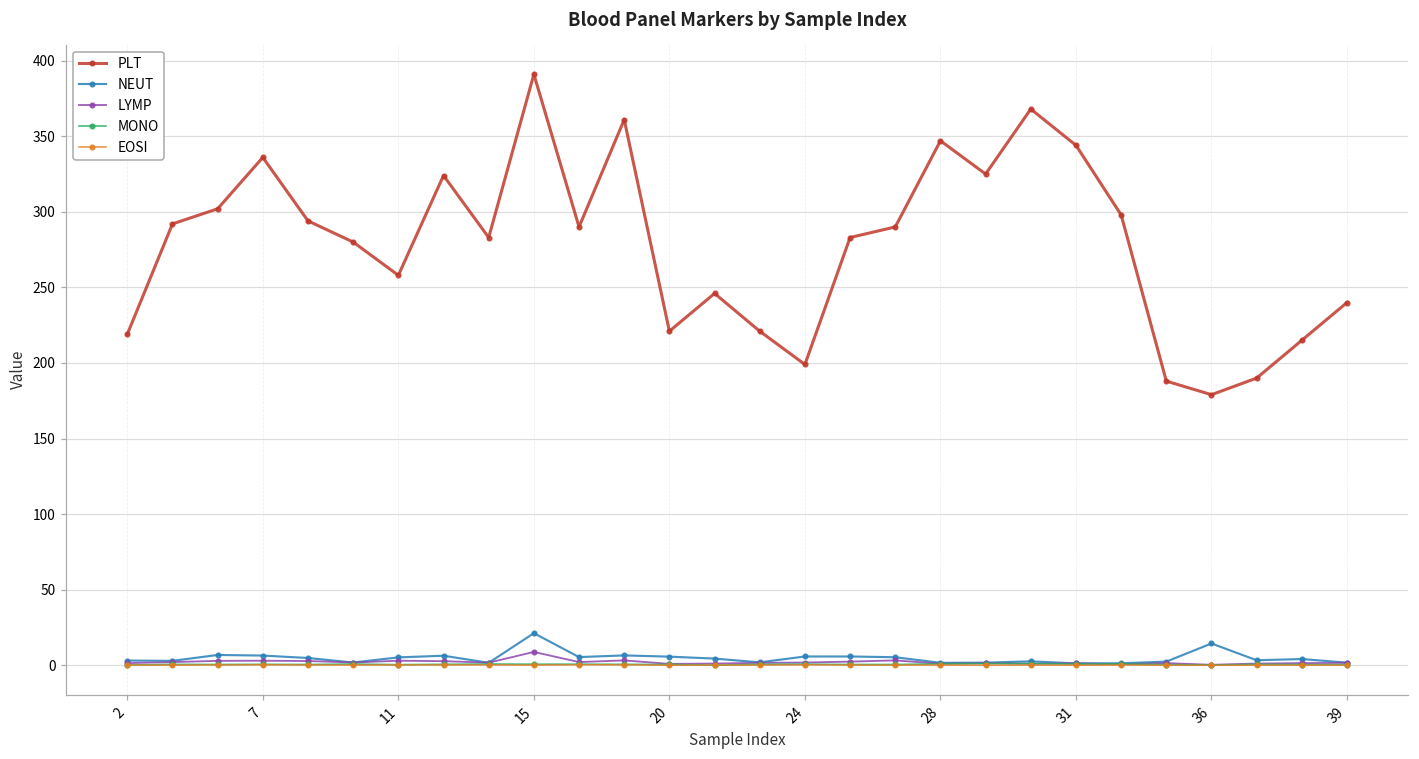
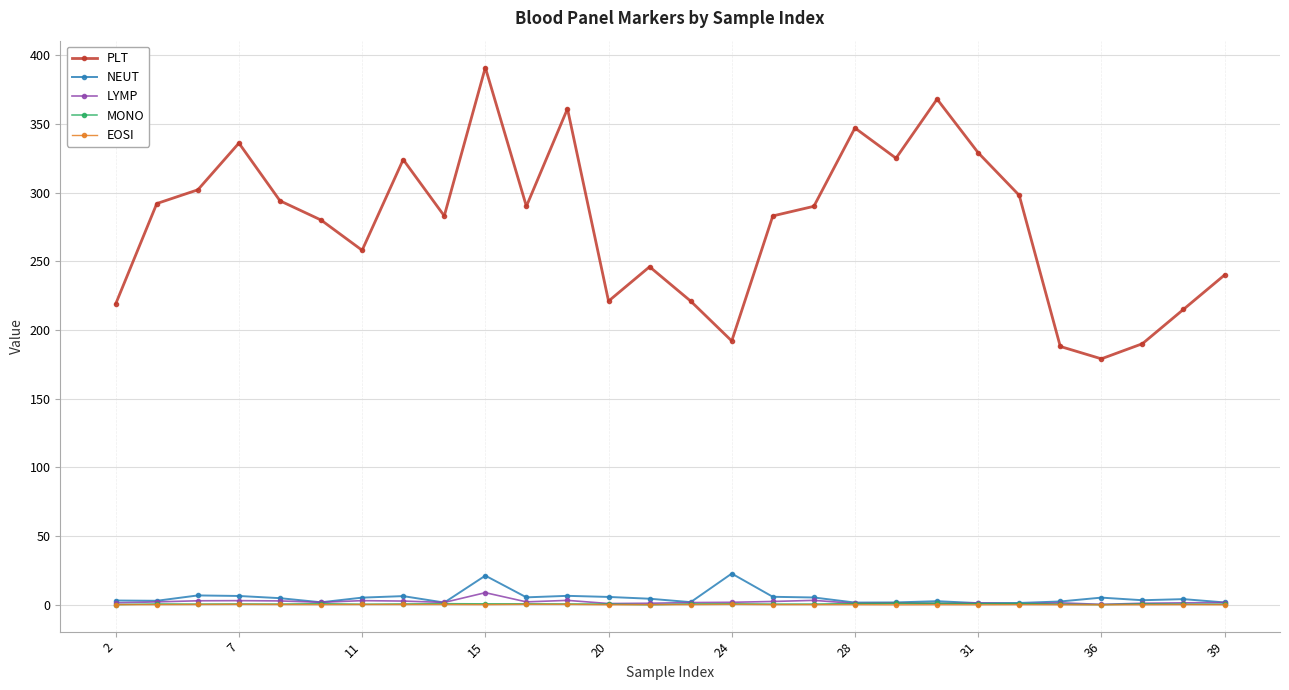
  {
    "PLT": {
      "15": 391,
-     "24": 199,
+     "24": 192,
      "28": 347,
-     "31": 344,
+     "31": 329,
      "36": 179,
      "39": 240
    },
    "NEUT": {
      "15": 21,
-     "24": 6,
-     "36": 14
+     "24": 23,
+     "36": 5
    },
    "LYMP": {
      "15": 9
    }
  }
